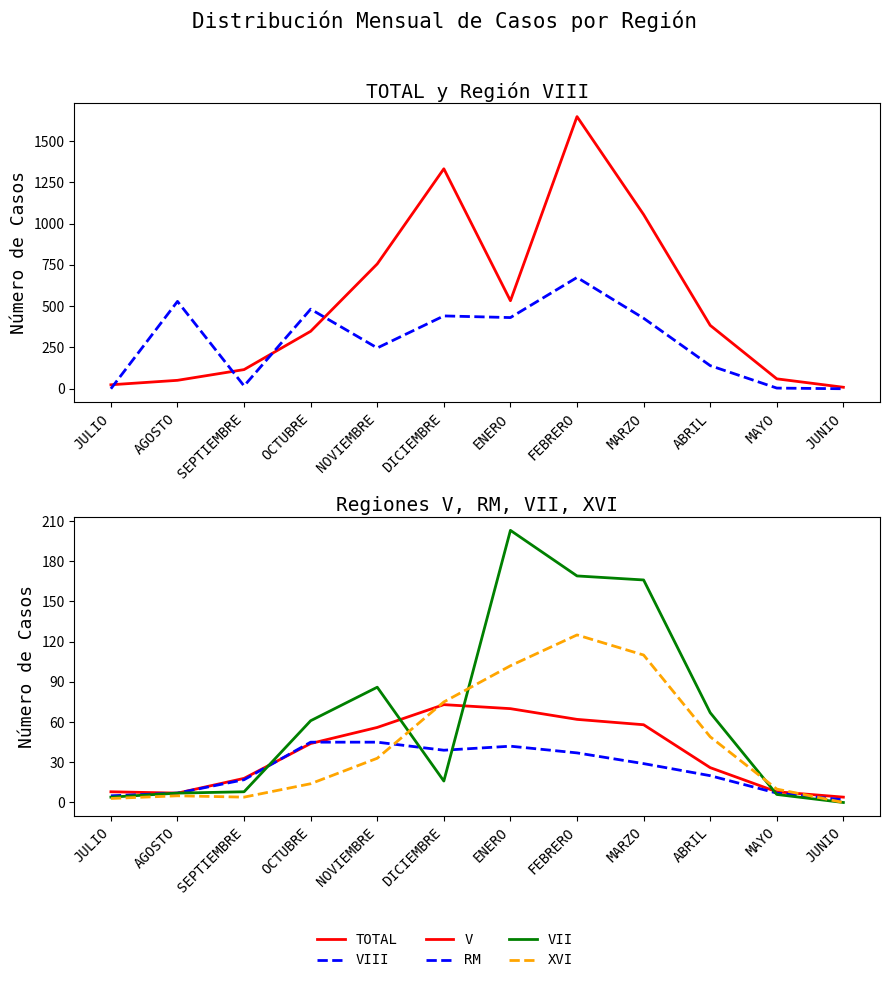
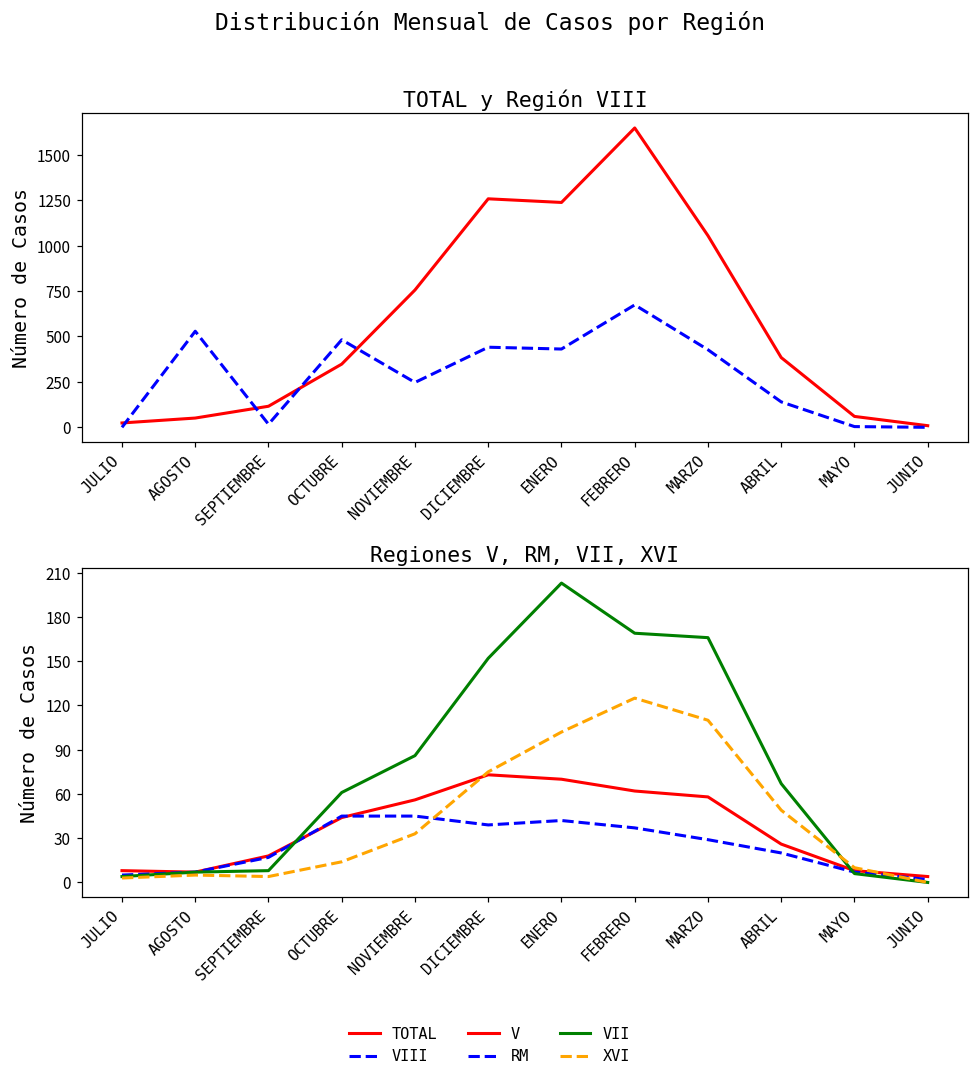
  {
    "TOTAL y Región VIII": {
      "TOTAL": {
        "JULIO": 20,
        "AGOSTO": 50,
        "SEPTIEMBRE": 120,
        "OCTUBRE": 350,
        "NOVIEMBRE": 760,
-       "DICIEMBRE": 1330,
-       "ENERO": 530,
+       "DICIEMBRE": 1260,
+       "ENERO": 1240,
        "FEBRERO": 1650,
        "MARZO": 1060,
        "ABRIL": 380,
        "MAYO": 60
      },
      "VIII": {
        "JULIO": 0,
        "AGOSTO": 530,
        "SEPTIEMBRE": 20,
        "OCTUBRE": 480,
        "NOVIEMBRE": 250,
        "DICIEMBRE": 440,
        "ENERO": 430,
        "FEBRERO": 670,
        "MARZO": 430,
        "ABRIL": 140,
        "MAYO": 0
      }
    },
    "Regiones V, RM, VII, XVI": {
      "V": {
        "JULIO": 8,
        "NOVIEMBRE": 56,
        "DICIEMBRE": 73,
        "ENERO": 70,
        "FEBRERO": 62,
        "MARZO": 58,
        "ABRIL": 26,
        "JUNIO": 4
      },
      "RM": {
        "NOVIEMBRE": 45,
        "DICIEMBRE": 39,
        "ENERO": 42,
        "FEBRERO": 37,
        "MARZO": 29,
        "ABRIL": 20,
        "JUNIO": 2
      },
      "VII": {
        "SEPTIEMBRE": 8,
        "OCTUBRE": 61,
        "NOVIEMBRE": 86,
-       "DICIEMBRE": 16,
+       "DICIEMBRE": 152,
        "ENERO": 203,
        "FEBRERO": 169,
        "MARZO": 166,
        "ABRIL": 67
      },
      "XVI": {
        "AGOSTO": 5,
        "SEPTIEMBRE": 4,
        "OCTUBRE": 14,
        "NOVIEMBRE": 33,
        "DICIEMBRE": 75,
        "ENERO": 102,
        "FEBRERO": 125,
        "MARZO": 110,
        "ABRIL": 49,
        "MAYO": 10
      }
    }
  }
